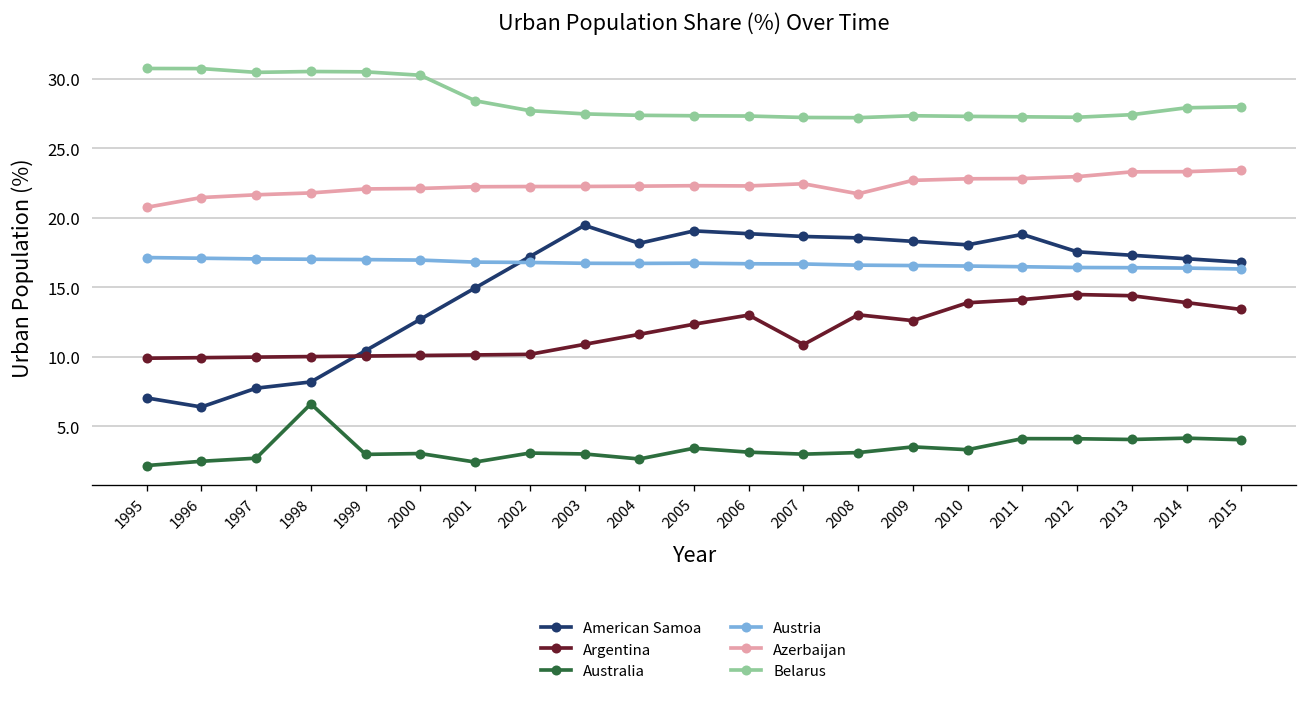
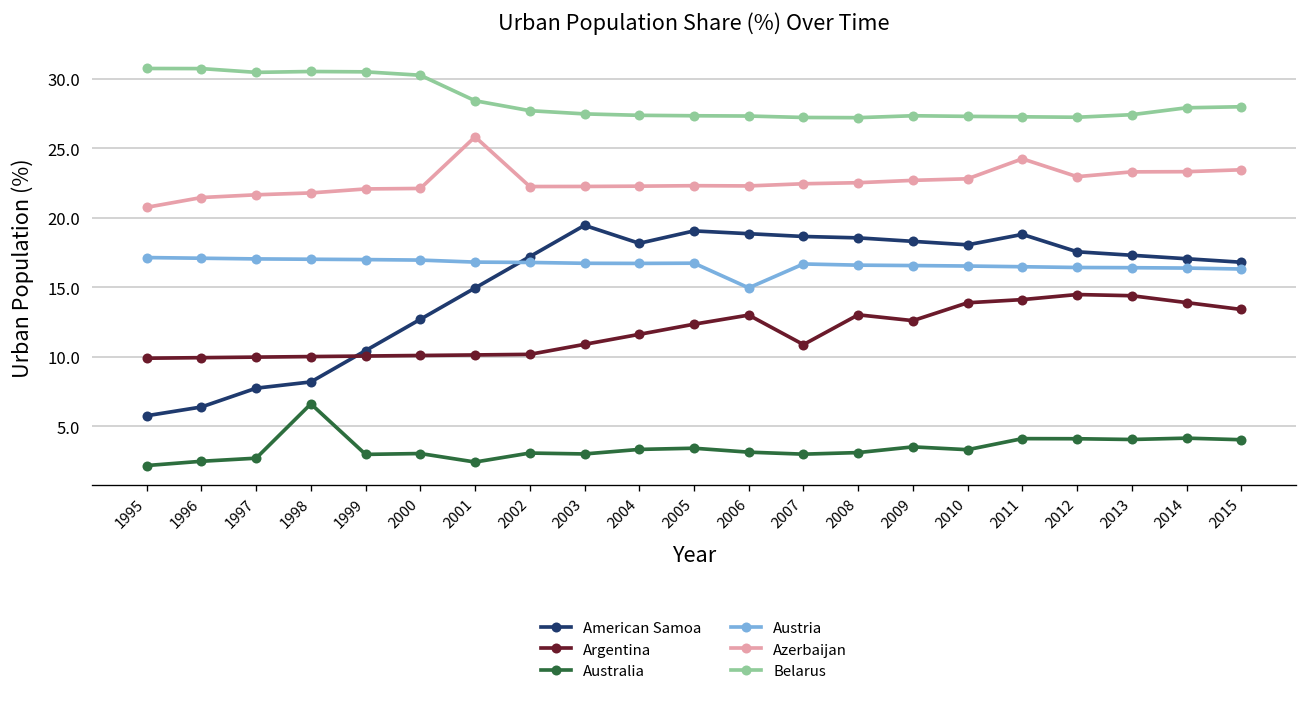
  {
    "American Samoa": {
-     "1995": 7.1,
+     "1995": 5.8,
      "1996": 6.4,
      "1997": 7.8,
      "1998": 8.2,
      "1999": 10.5,
      "2000": 12.7,
      "2001": 15.0,
      "2002": 17.2,
      "2003": 19.5,
      "2004": 18.2,
      "2005": 19.1,
      "2006": 18.9,
      "2007": 18.7,
      "2008": 18.6,
      "2009": 18.3,
      "2010": 18.1,
      "2011": 18.8,
      "2012": 17.6,
      "2013": 17.3,
      "2014": 17.1,
      "2015": 16.8
    },
    "Argentina": {
      "1995": 9.9,
      "1996": 9.9,
      "1997": 10.0,
      "1998": 10.0,
      "1999": 10.1,
      "2000": 10.1,
      "2001": 10.1,
      "2002": 10.2,
      "2003": 10.9,
      "2004": 11.6,
      "2005": 12.3,
      "2006": 13.0,
      "2007": 10.9,
      "2008": 13.0,
      "2009": 12.6,
      "2010": 13.9,
      "2011": 14.1,
      "2012": 14.5,
      "2013": 14.4,
      "2014": 13.9,
      "2015": 13.4
    },
    "Australia": {
      "1995": 2.2,
      "1996": 2.5,
      "1997": 2.7,
      "1998": 6.6,
      "1999": 3.0,
      "2000": 3.1,
      "2001": 2.4,
      "2002": 3.1,
      "2003": 3.0,
-     "2004": 2.7,
+     "2004": 3.4,
      "2005": 3.4,
      "2006": 3.2,
      "2007": 3.0,
      "2008": 3.1,
      "2009": 3.5,
      "2010": 3.3,
      "2011": 4.1,
      "2012": 4.1,
      "2013": 4.1,
      "2014": 4.2,
      "2015": 4.0
    },
    "Austria": {
      "1995": 17.1,
      "1996": 17.1,
      "1997": 17.0,
      "1998": 17.0,
      "1999": 17.0,
      "2000": 17.0,
      "2001": 16.8,
      "2002": 16.8,
      "2003": 16.7,
      "2004": 16.7,
      "2005": 16.7,
-     "2006": 16.7,
+     "2006": 15.0,
      "2007": 16.7,
      "2008": 16.6,
      "2009": 16.6,
      "2010": 16.5,
      "2011": 16.5,
      "2012": 16.4,
      "2013": 16.4,
      "2014": 16.4,
      "2015": 16.3
    },
    "Azerbaijan": {
      "1995": 20.7,
      "1996": 21.4,
      "1997": 21.6,
      "1998": 21.8,
      "1999": 22.1,
      "2000": 22.1,
-     "2001": 22.2,
+     "2001": 25.8,
      "2002": 22.2,
      "2003": 22.2,
      "2004": 22.3,
      "2005": 22.3,
      "2006": 22.3,
      "2007": 22.4,
-     "2008": 21.7,
+     "2008": 22.5,
      "2009": 22.7,
      "2010": 22.8,
-     "2011": 22.8,
+     "2011": 24.2,
      "2012": 22.9,
      "2013": 23.3,
      "2014": 23.3,
      "2015": 23.4
    },
    "Belarus": {
      "1995": 30.7,
      "1996": 30.7,
      "1997": 30.4,
      "1998": 30.5,
      "1999": 30.5,
      "2000": 30.2,
      "2001": 28.4,
      "2002": 27.7,
      "2003": 27.5,
      "2004": 27.4,
      "2005": 27.3,
      "2006": 27.3,
      "2007": 27.2,
      "2008": 27.2,
      "2009": 27.3,
      "2010": 27.3,
      "2011": 27.2,
      "2012": 27.2,
      "2013": 27.4,
      "2014": 27.9,
      "2015": 28.0
    }
  }
